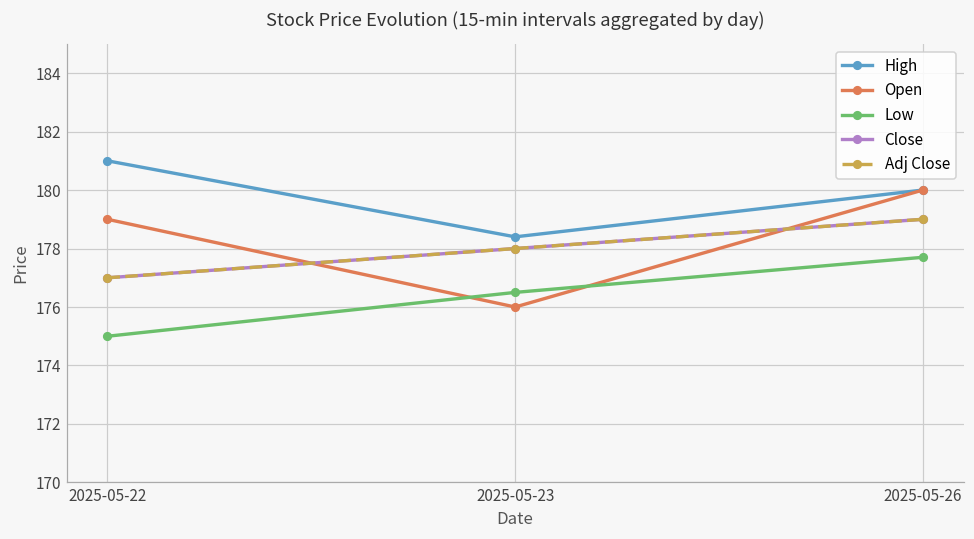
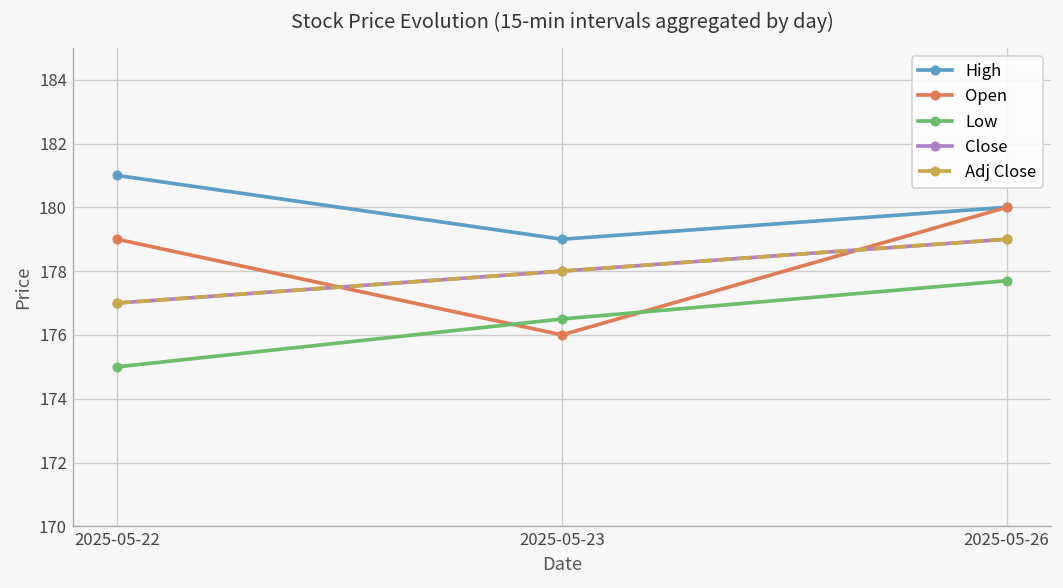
  {
    "High": {
      "2025-05-22": 181.0,
-     "2025-05-23": 178.4
+     "2025-05-23": 179.0
    },
    "Low": {
      "2025-05-22": 175.0,
      "2025-05-23": 176.5,
      "2025-05-26": 177.7
    }
  }
